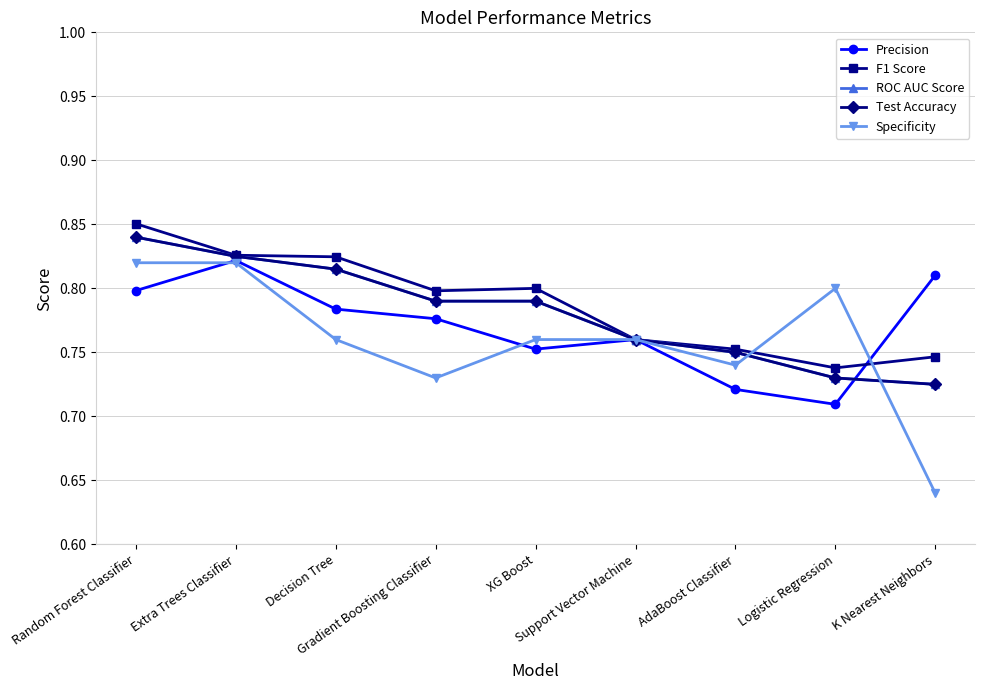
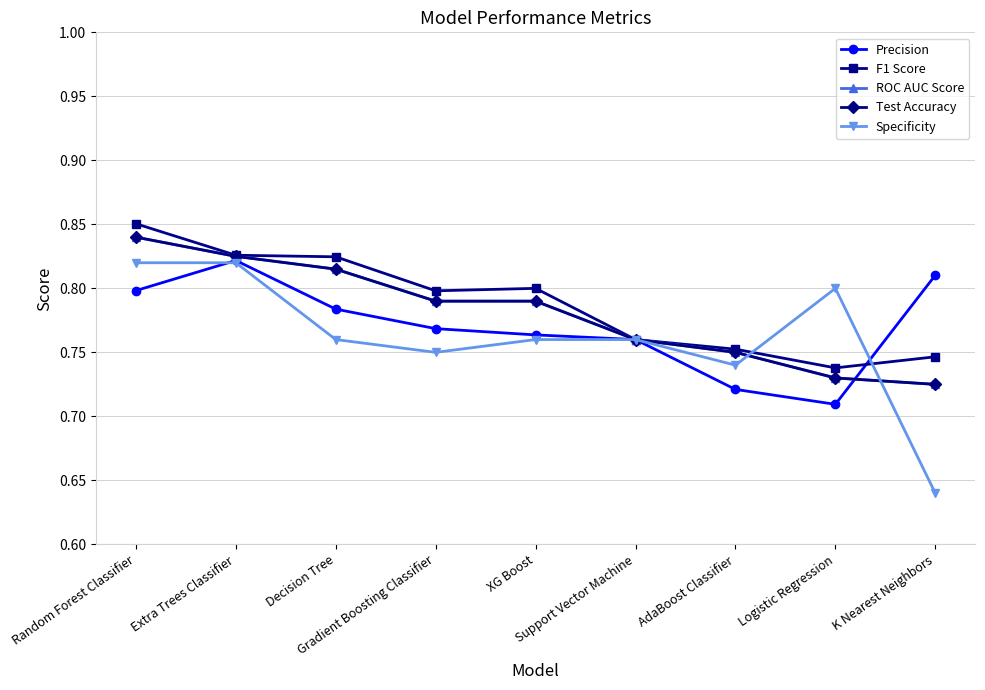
  {
    "Precision": {
      "Random Forest Classifier": 0.798,
      "Decision Tree": 0.784,
-     "Gradient Boosting Classifier": 0.776,
-     "XG Boost": 0.753,
+     "Gradient Boosting Classifier": 0.769,
+     "XG Boost": 0.764,
      "AdaBoost Classifier": 0.721,
      "Logistic Regression": 0.709,
      "K Nearest Neighbors": 0.810
    },
    "Specificity": {
      "Random Forest Classifier": 0.82,
      "Decision Tree": 0.76,
-     "Gradient Boosting Classifier": 0.73,
+     "Gradient Boosting Classifier": 0.75,
      "XG Boost": 0.76,
      "AdaBoost Classifier": 0.74,
      "Logistic Regression": 0.80,
      "K Nearest Neighbors": 0.64
    }
  }
